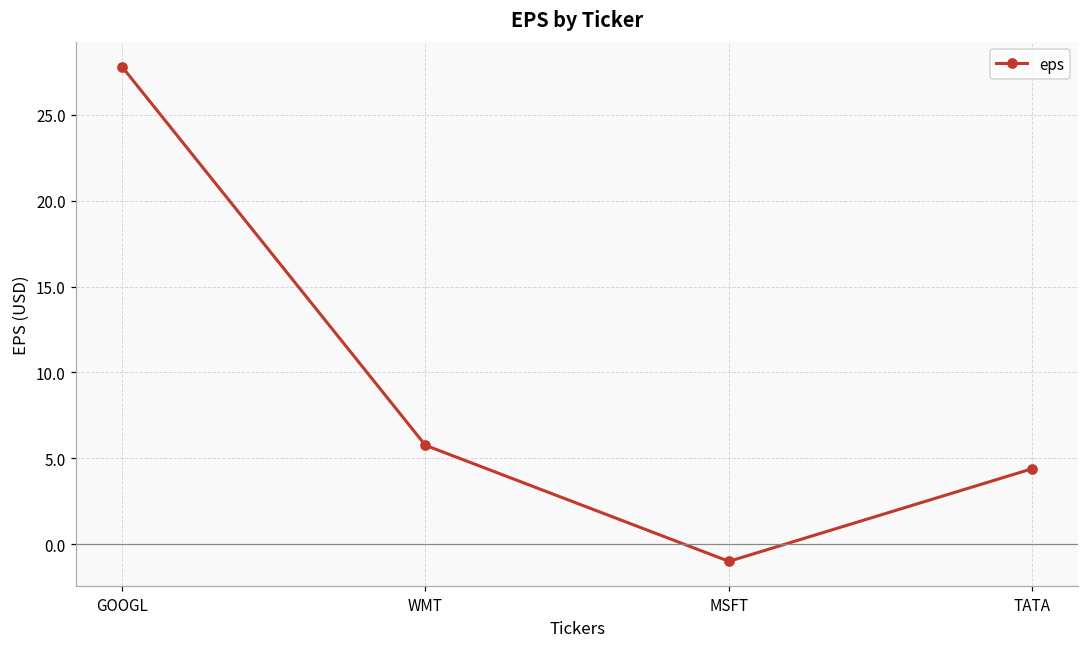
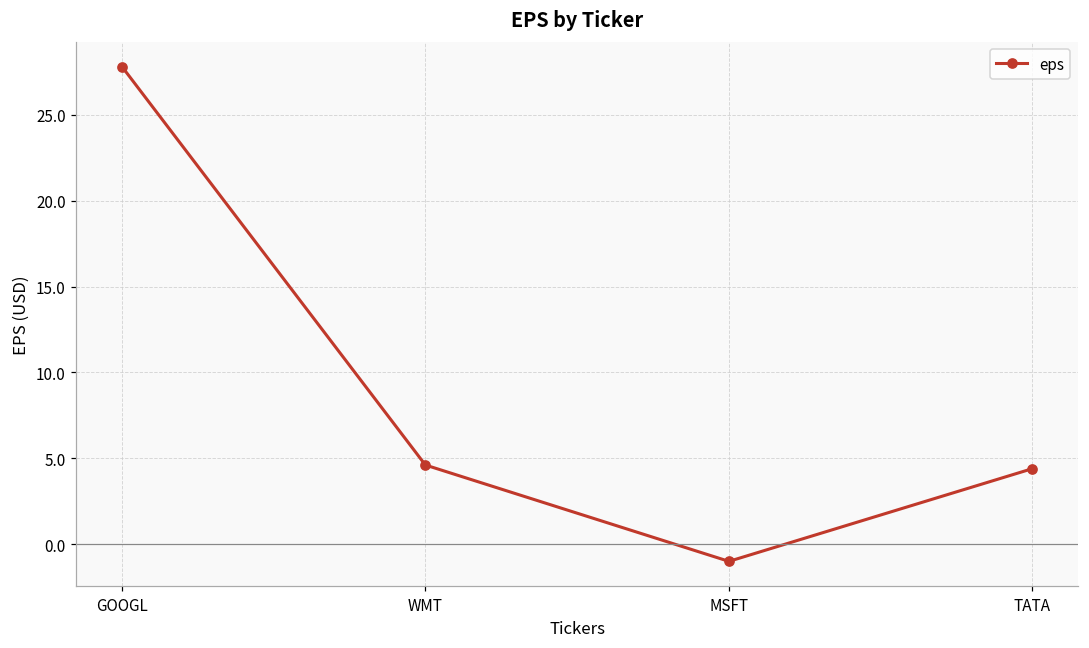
  {
    "GOOGL": 27.8,
-   "WMT": 5.8,
+   "WMT": 4.6,
    "MSFT": -1.0,
    "TATA": 4.4
  }
